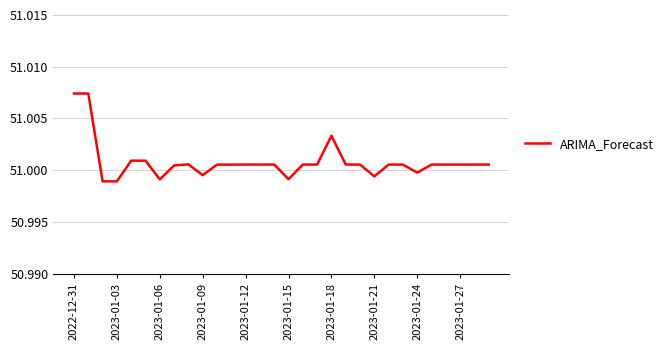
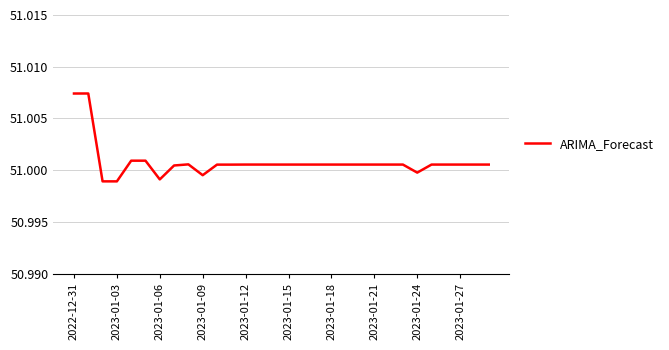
  {
    "2022-12-31": 51.0074,
    "2023-01-03": 50.9989,
    "2023-01-06": 50.9991,
    "2023-01-09": 50.9995,
    "2023-01-12": 51.0005,
-   "2023-01-15": 50.9991,
-   "2023-01-18": 51.0033,
-   "2023-01-21": 50.9994,
+   "2023-01-15": 51.0005,
+   "2023-01-18": 51.0005,
+   "2023-01-21": 51.0005,
    "2023-01-24": 50.9998,
    "2023-01-27": 51.0005
  }
